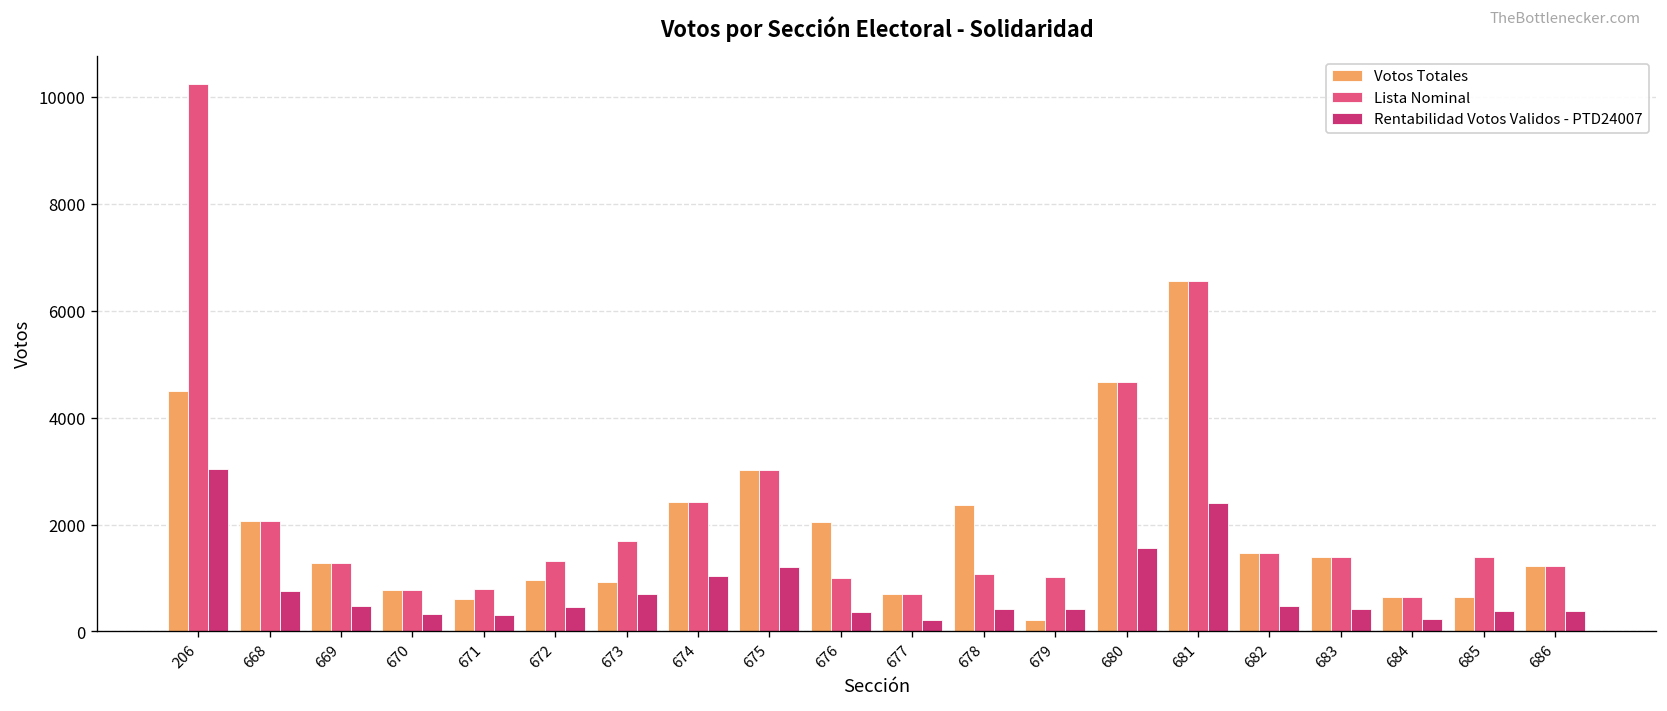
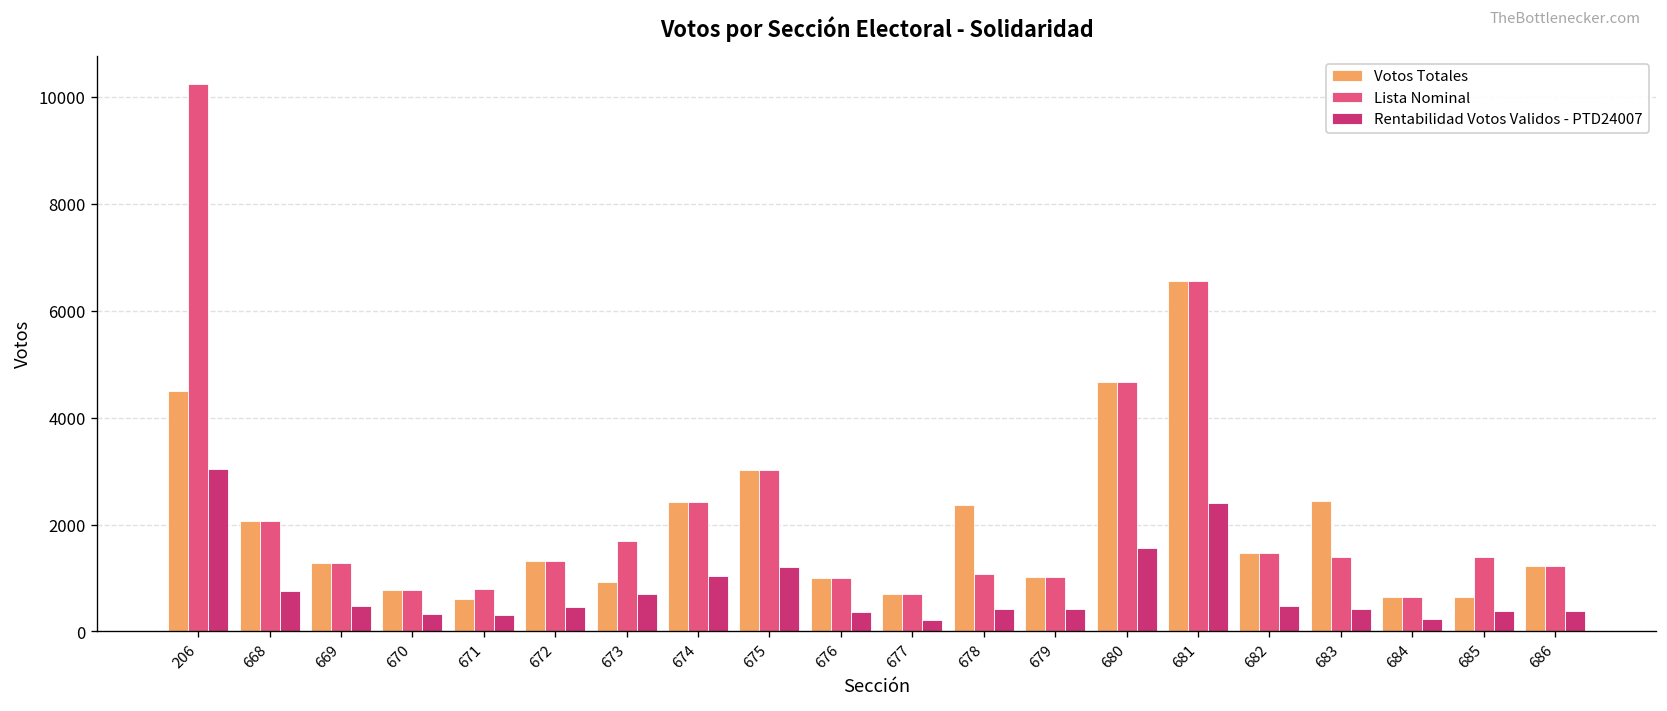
  {
    "Votos Totales": {
      "206": 4500,
      "668": 2100,
      "669": 1300,
      "670": 800,
      "671": 600,
-     "672": 1000,
+     "672": 1300,
      "673": 900,
      "674": 2400,
      "675": 3000,
-     "676": 2000,
+     "676": 1000,
      "677": 700,
      "678": 2400,
-     "679": 200,
+     "679": 1000,
      "680": 4700,
      "681": 6500,
      "682": 1500,
-     "683": 1400,
+     "683": 2400,
      "684": 600,
      "685": 600,
      "686": 1200
    }
  }
